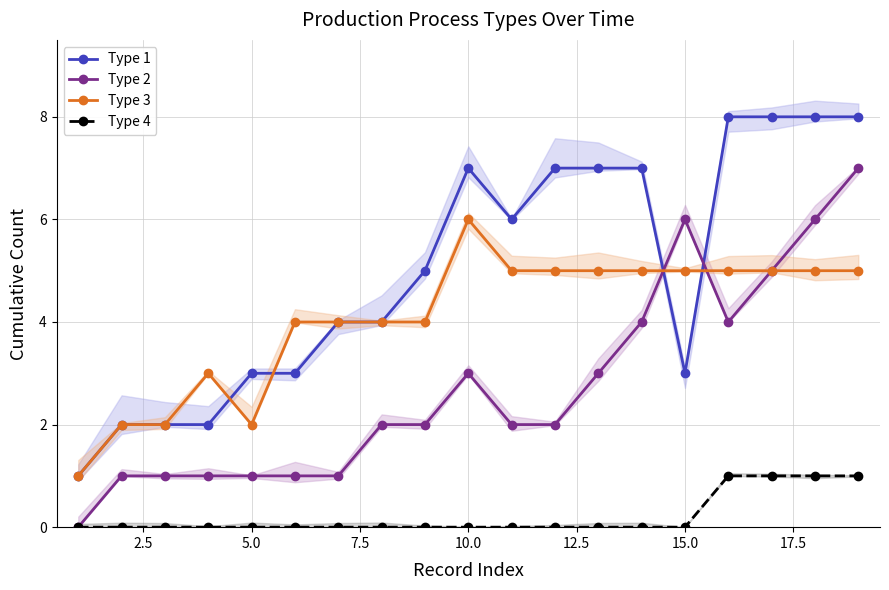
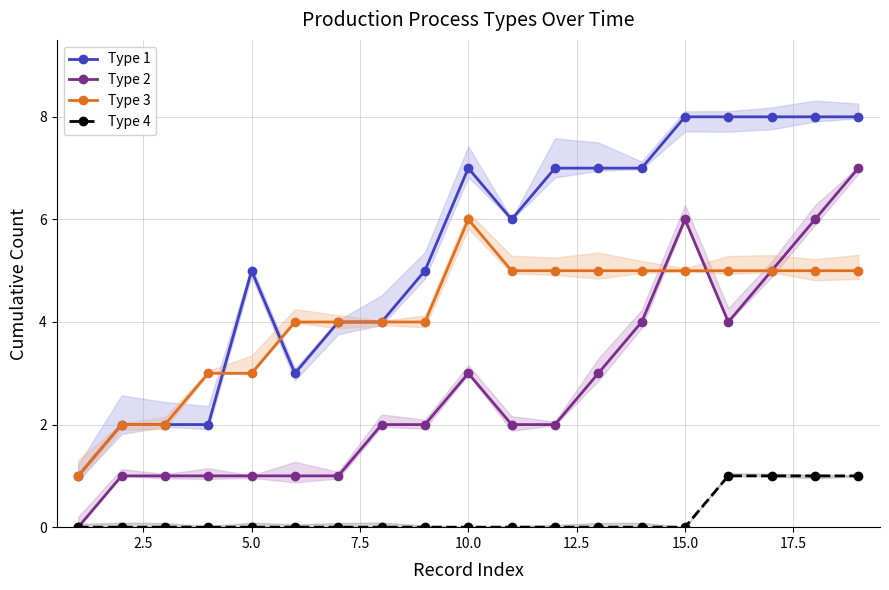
  {
    "Type 1": {
-     "5.0": 3,
+     "5.0": 5,
      "10.0": 7,
-     "15.0": 3
+     "15.0": 8
    },
    "Type 2": {
      "10.0": 3,
      "15.0": 6
    },
    "Type 3": {
-     "5.0": 2,
+     "5.0": 3,
      "10.0": 6
    },
    "Type 4": {
      "5.0": 0
    }
  }
